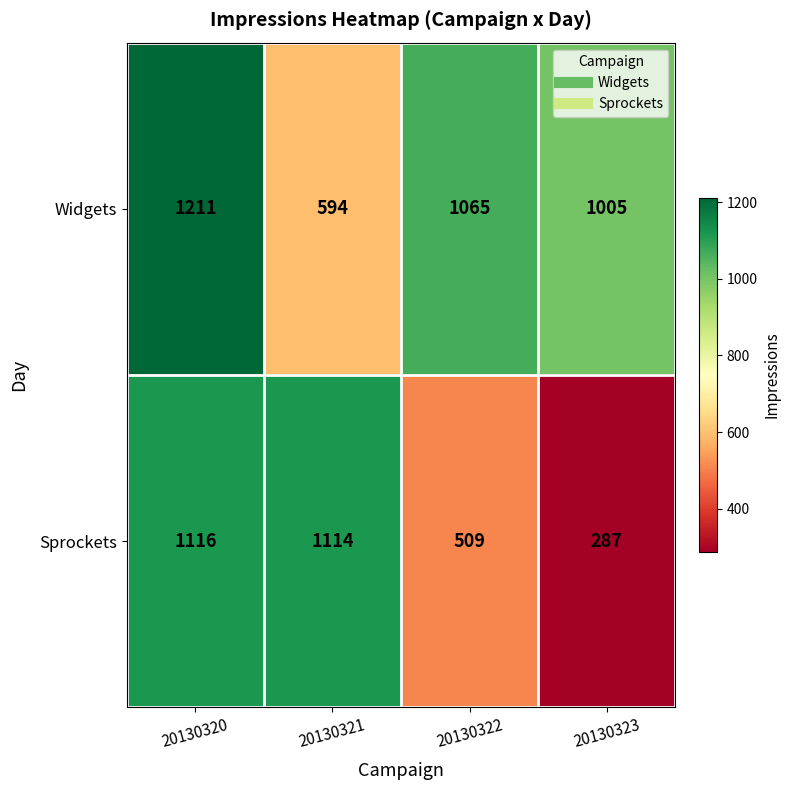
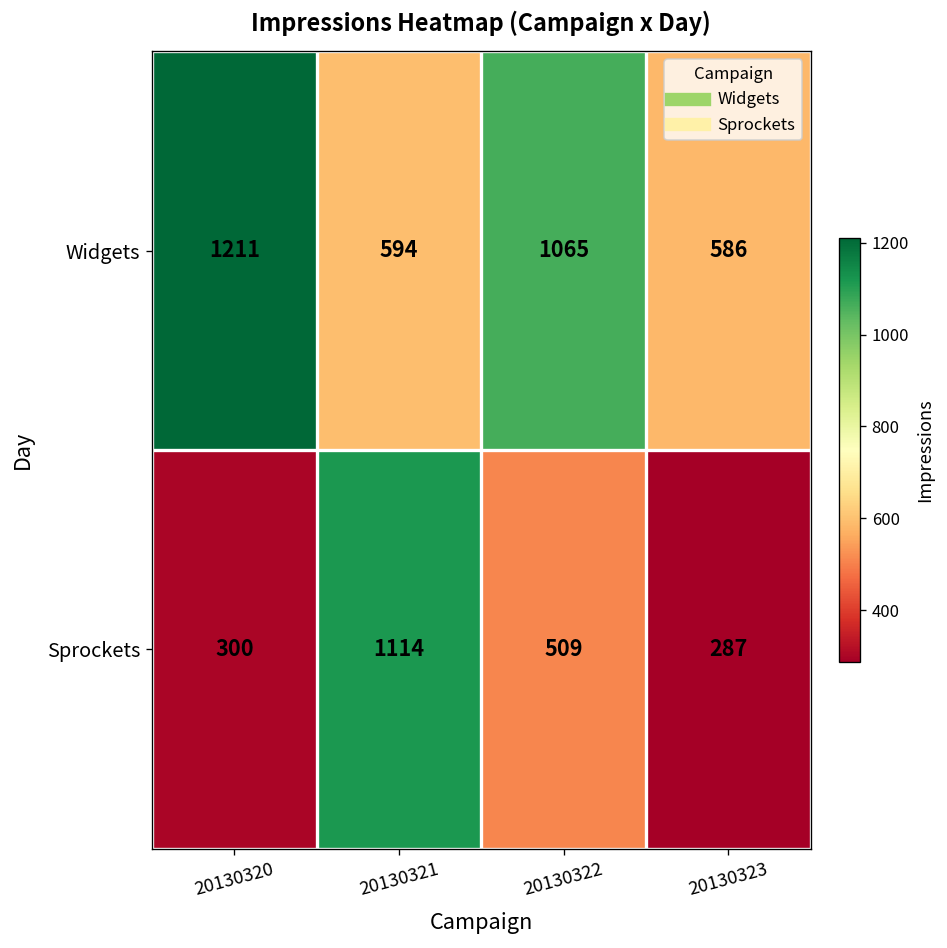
  {
    "Widgets": {
      "20130320": 1211,
      "20130321": 594,
      "20130322": 1065,
-     "20130323": 1005
+     "20130323": 586
    },
    "Sprockets": {
-     "20130320": 1116,
+     "20130320": 300,
      "20130321": 1114,
      "20130322": 509,
      "20130323": 287
    }
  }
